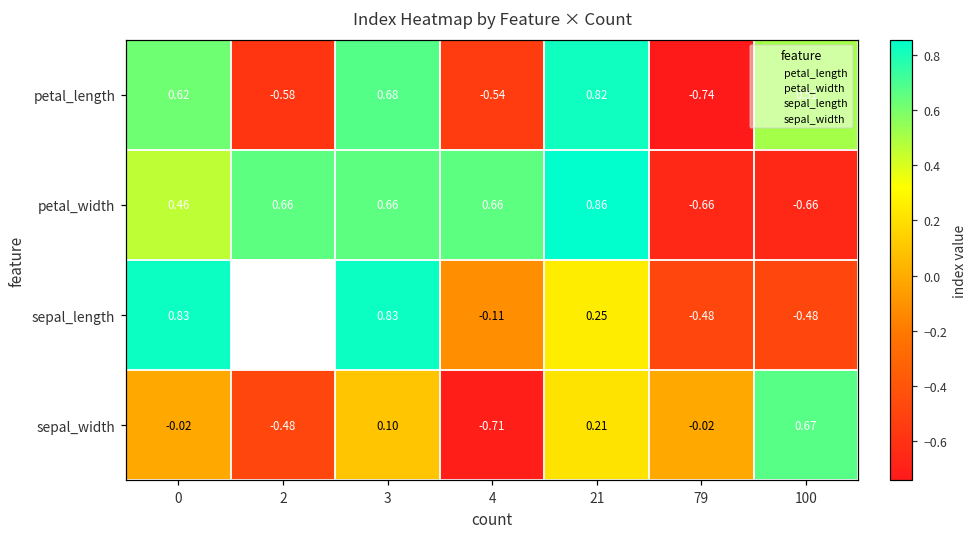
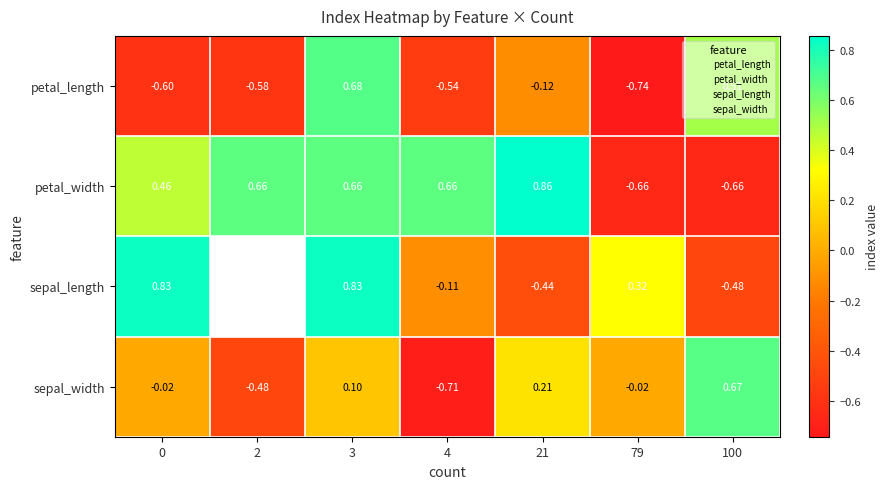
  {
    "petal_length": {
-     "0": 0.62,
+     "0": -0.60,
      "2": -0.58,
      "3": 0.68,
      "4": -0.54,
-     "21": 0.82,
+     "21": -0.12,
      "79": -0.74
    },
    "petal_width": {
      "0": 0.46,
      "2": 0.66,
      "3": 0.66,
      "4": 0.66,
      "21": 0.86,
      "79": -0.66,
      "100": -0.66
    },
    "sepal_length": {
      "0": 0.83,
      "3": 0.83,
      "4": -0.11,
-     "21": 0.25,
-     "79": -0.48,
+     "21": -0.44,
+     "79": 0.32,
      "100": -0.48
    },
    "sepal_width": {
      "0": -0.02,
      "2": -0.48,
      "3": 0.10,
      "4": -0.71,
      "21": 0.21,
      "79": -0.02,
      "100": 0.67
    }
  }
